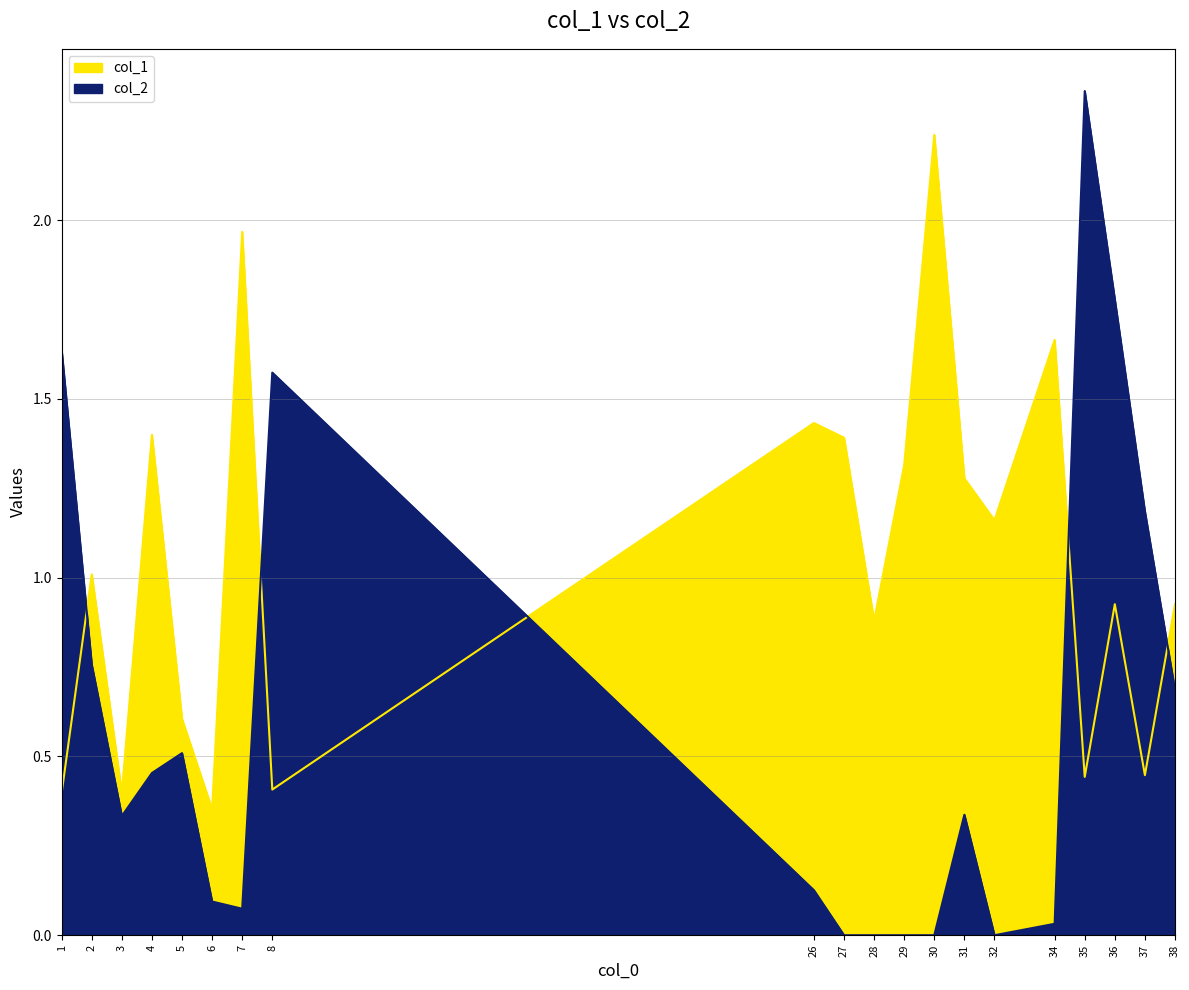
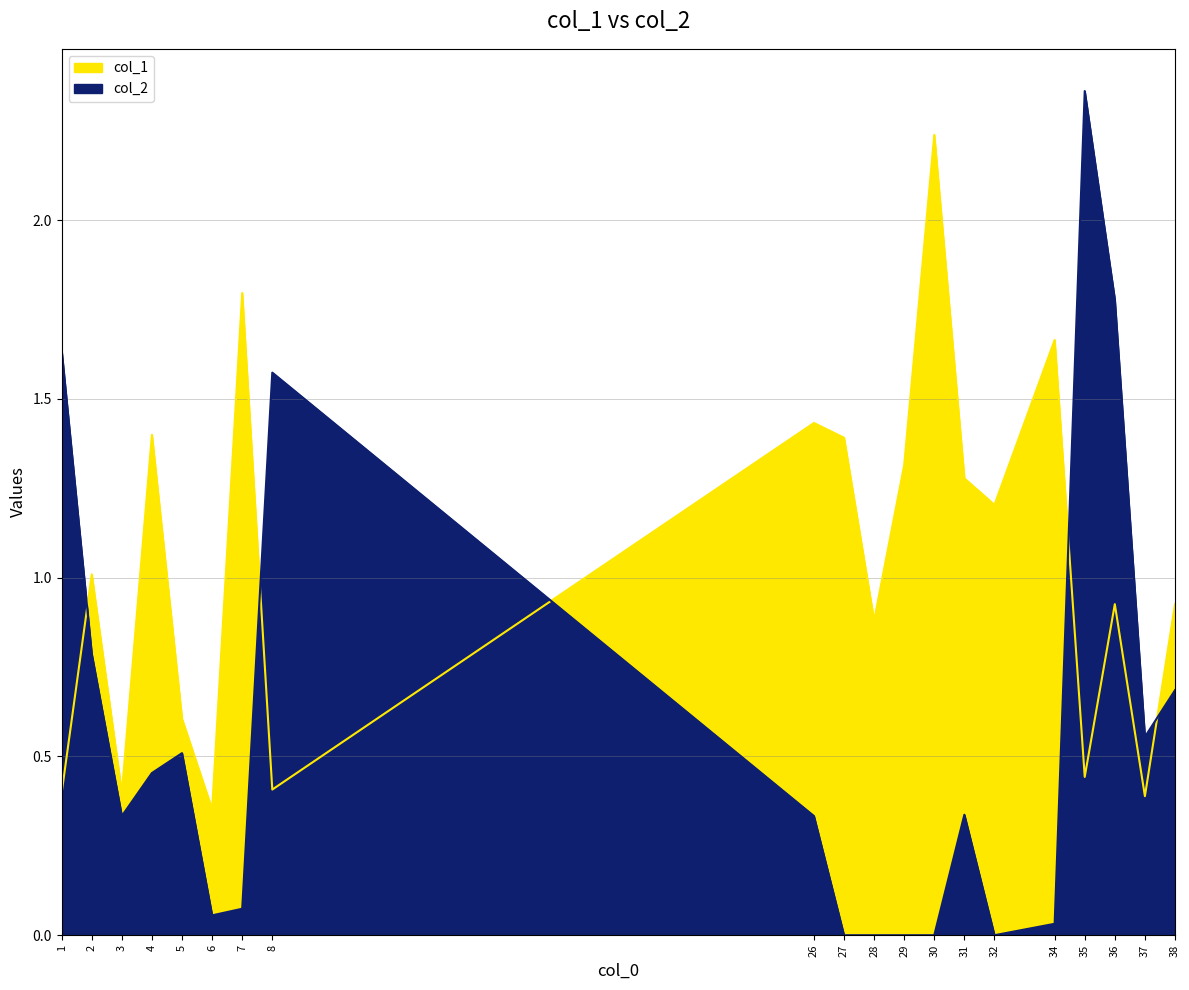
  {
    "col_1": {
      "1": 0.40,
      "2": 1.01,
      "3": 0.40,
      "4": 1.40,
      "5": 0.60,
      "6": 0.35,
-     "7": 1.97,
+     "7": 1.80,
      "8": 0.41,
      "26": 1.43,
      "27": 1.39,
      "28": 0.88,
      "29": 1.31,
      "30": 2.24,
      "31": 1.28,
-     "32": 1.16,
+     "32": 1.20,
      "34": 1.66,
      "35": 0.44,
      "36": 0.93,
-     "37": 0.45,
+     "37": 0.39,
      "38": 0.93
    },
    "col_2": {
      "1": 1.64,
-     "2": 0.76,
+     "2": 0.79,
      "3": 0.33,
      "4": 0.45,
      "5": 0.51,
-     "6": 0.09,
+     "6": 0.06,
      "7": 0.07,
      "8": 1.57,
-     "26": 0.13,
+     "26": 0.33,
      "27": 0.00,
      "28": 0.00,
      "29": 0.00,
      "30": 0.00,
      "31": 0.34,
      "32": 0.00,
      "34": 0.03,
      "35": 2.36,
      "36": 1.78,
-     "37": 1.19,
+     "37": 0.55,
      "38": 0.69
    }
  }
